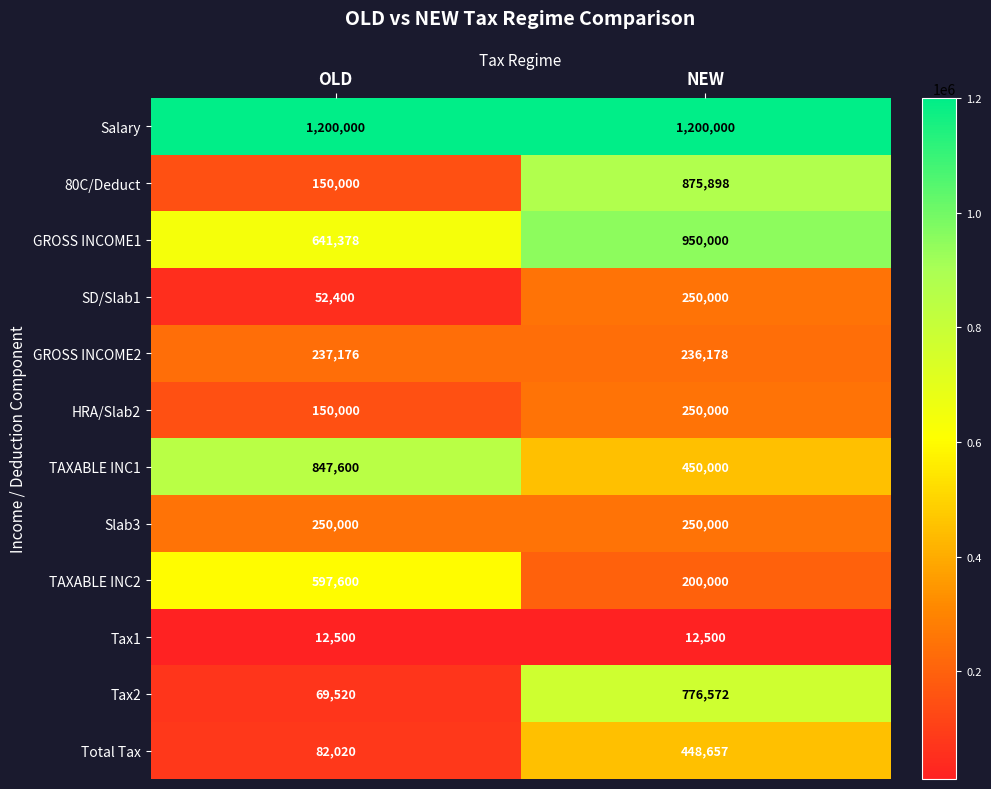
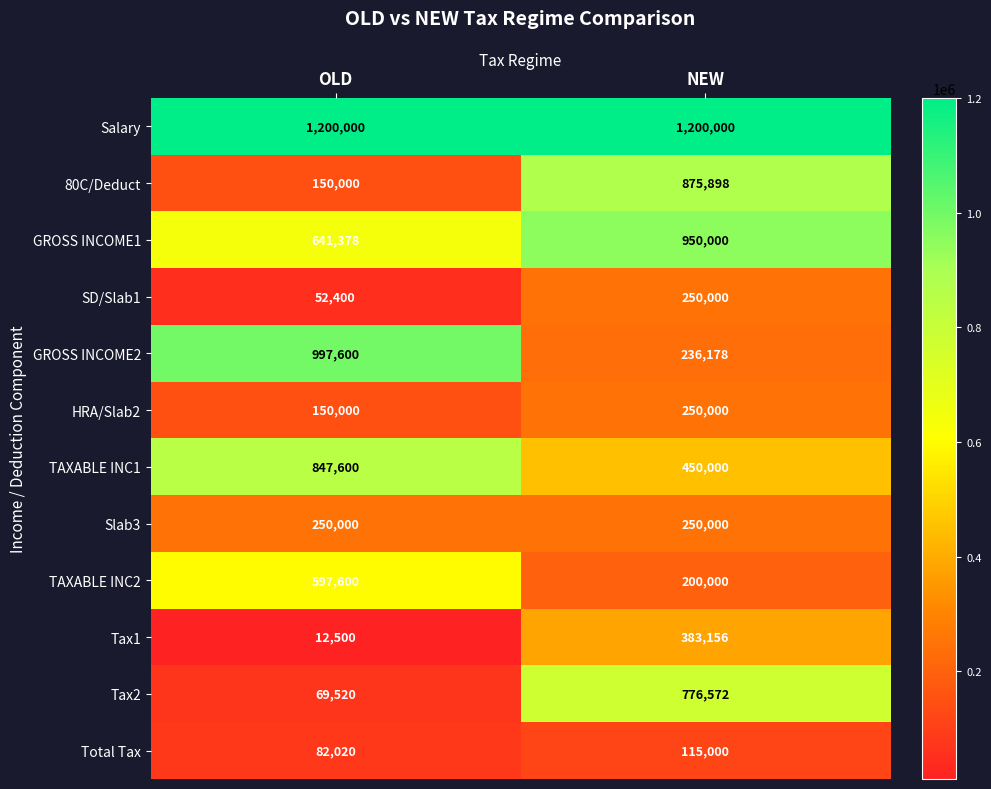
  {
    "Salary": {
      "OLD": "1,200,000",
      "NEW": "1,200,000"
    },
    "80C/Deduct": {
      "OLD": "150,000",
      "NEW": "875,898"
    },
    "GROSS INCOME1": {
      "OLD": "641,378",
      "NEW": "950,000"
    },
    "SD/Slab1": {
      "OLD": "52,400",
      "NEW": "250,000"
    },
    "GROSS INCOME2": {
-     "OLD": "237,176",
+     "OLD": "997,600",
      "NEW": "236,178"
    },
    "HRA/Slab2": {
      "OLD": "150,000",
      "NEW": "250,000"
    },
    "TAXABLE INC1": {
      "OLD": "847,600",
      "NEW": "450,000"
    },
    "Slab3": {
      "OLD": "250,000",
      "NEW": "250,000"
    },
    "TAXABLE INC2": {
      "OLD": "597,600",
      "NEW": "200,000"
    },
    "Tax1": {
      "OLD": "12,500",
-     "NEW": "12,500"
+     "NEW": "383,156"
    },
    "Tax2": {
      "OLD": "69,520",
      "NEW": "776,572"
    },
    "Total Tax": {
      "OLD": "82,020",
-     "NEW": "448,657"
+     "NEW": "115,000"
    }
  }
